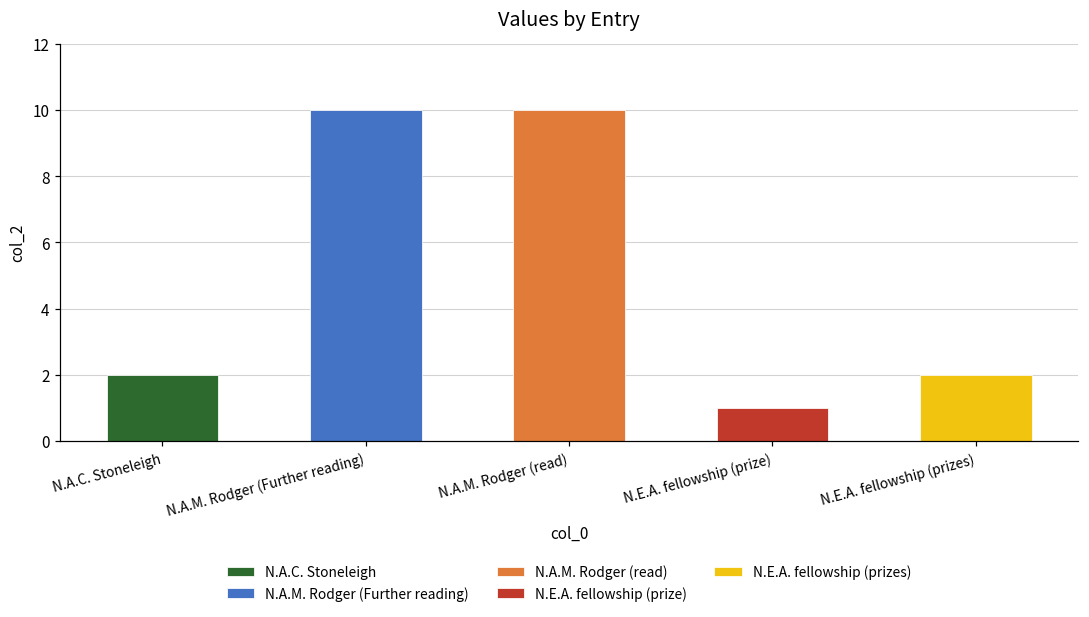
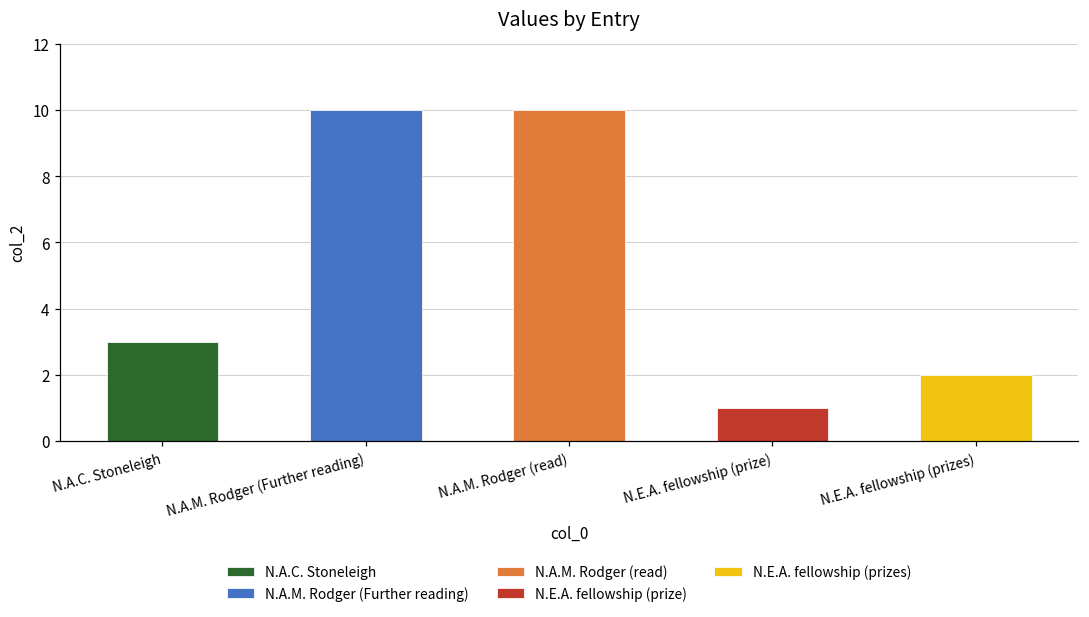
  {
-   "N.A.C. Stoneleigh": 2,
+   "N.A.C. Stoneleigh": 3,
    "N.A.M. Rodger (Further reading)": 10,
    "N.A.M. Rodger (read)": 10,
    "N.E.A. fellowship (prize)": 1,
    "N.E.A. fellowship (prizes)": 2
  }
